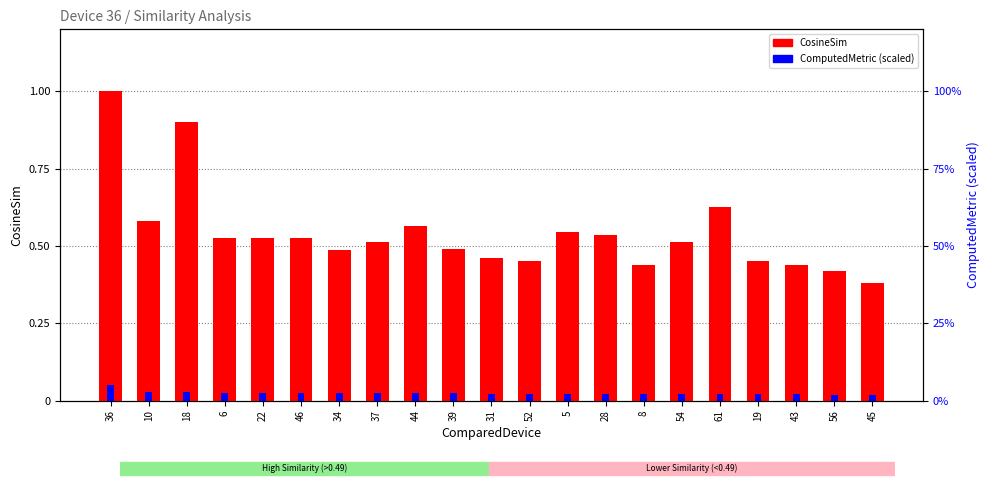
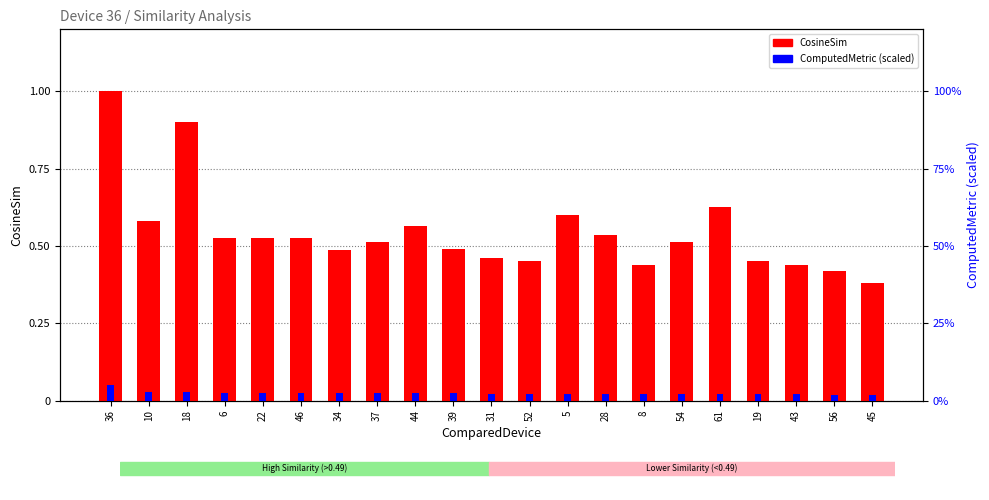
  {
    "CosineSim": {
      "36": 1.00,
      "10": 0.58,
      "18": 0.90,
      "6": 0.52,
      "22": 0.53,
      "46": 0.53,
      "34": 0.49,
      "37": 0.51,
      "44": 0.56,
      "39": 0.49,
      "31": 0.46,
      "52": 0.45,
-     "5": 0.54,
+     "5": 0.60,
      "28": 0.54,
      "8": 0.44,
      "54": 0.51,
      "61": 0.63,
      "19": 0.45,
      "43": 0.44,
      "56": 0.42,
      "45": 0.38
    }
  }
